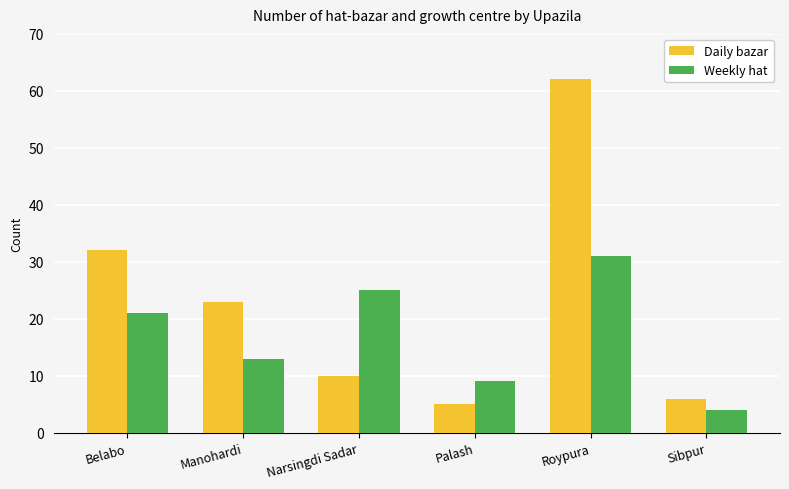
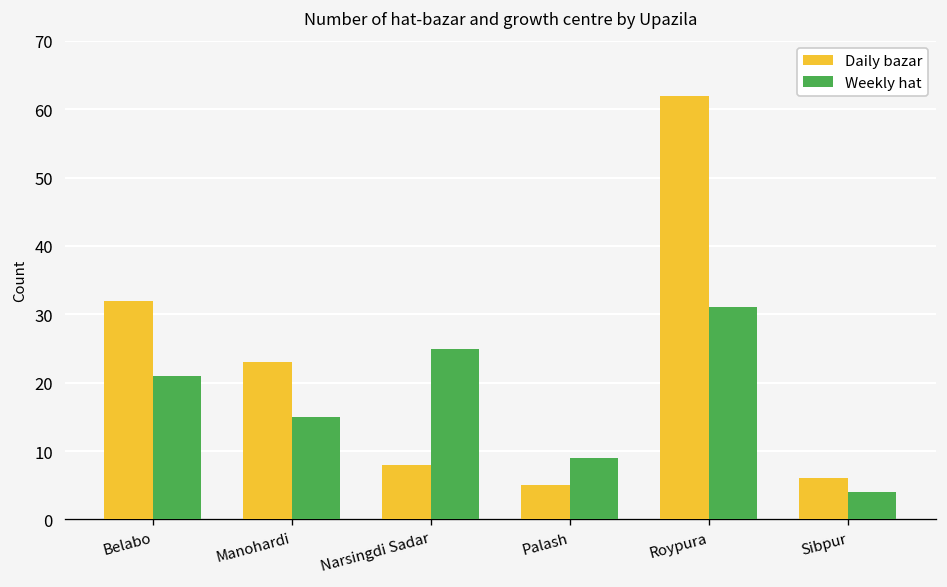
  {
    "Daily bazar": {
      "Belabo": 32,
      "Manohardi": 23,
-     "Narsingdi Sadar": 10,
+     "Narsingdi Sadar": 8,
      "Palash": 5,
      "Roypura": 62,
      "Sibpur": 6
    },
    "Weekly hat": {
      "Belabo": 21,
-     "Manohardi": 13,
+     "Manohardi": 15,
      "Narsingdi Sadar": 25,
      "Palash": 9,
      "Roypura": 31,
      "Sibpur": 4
    }
  }
